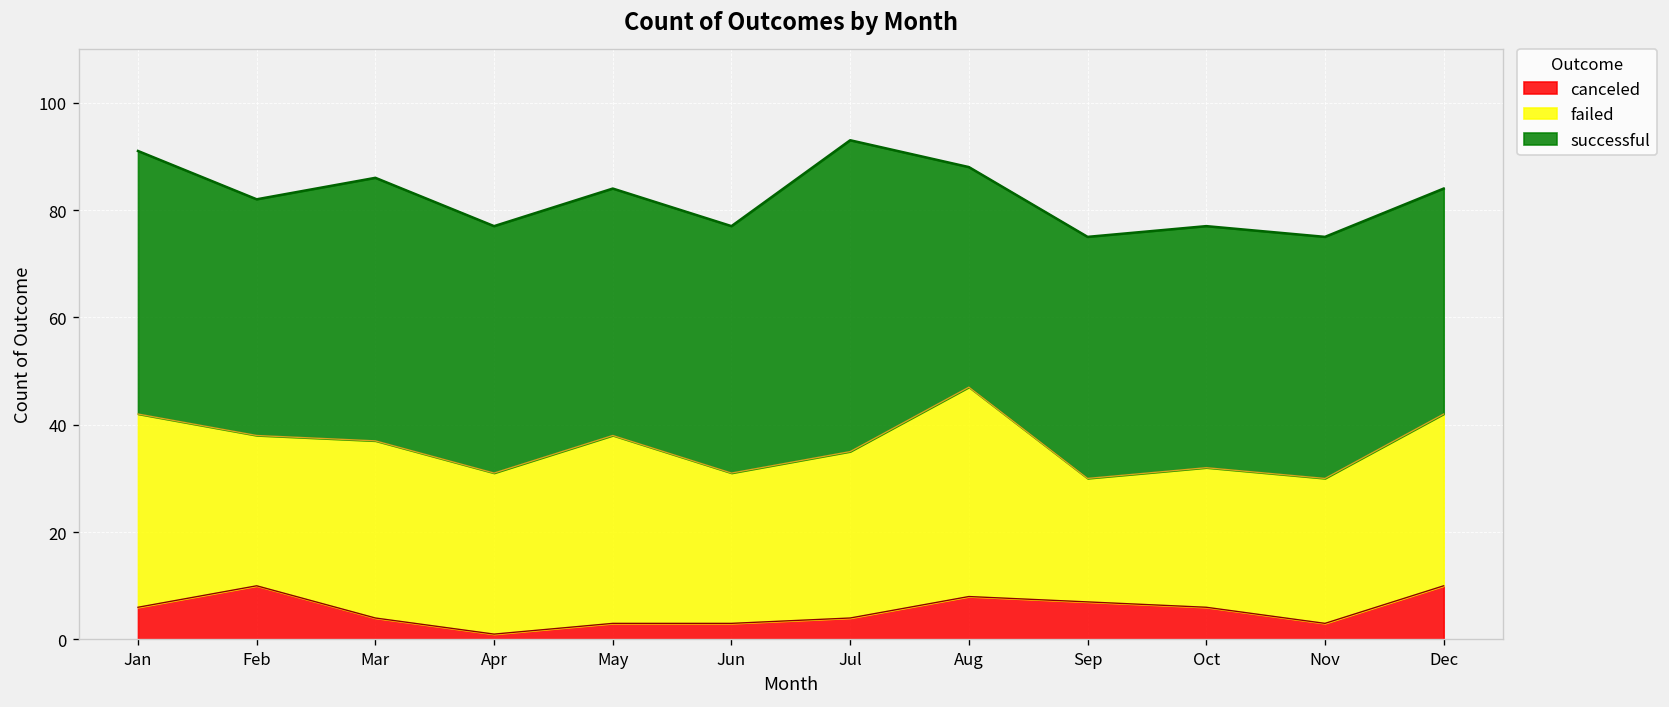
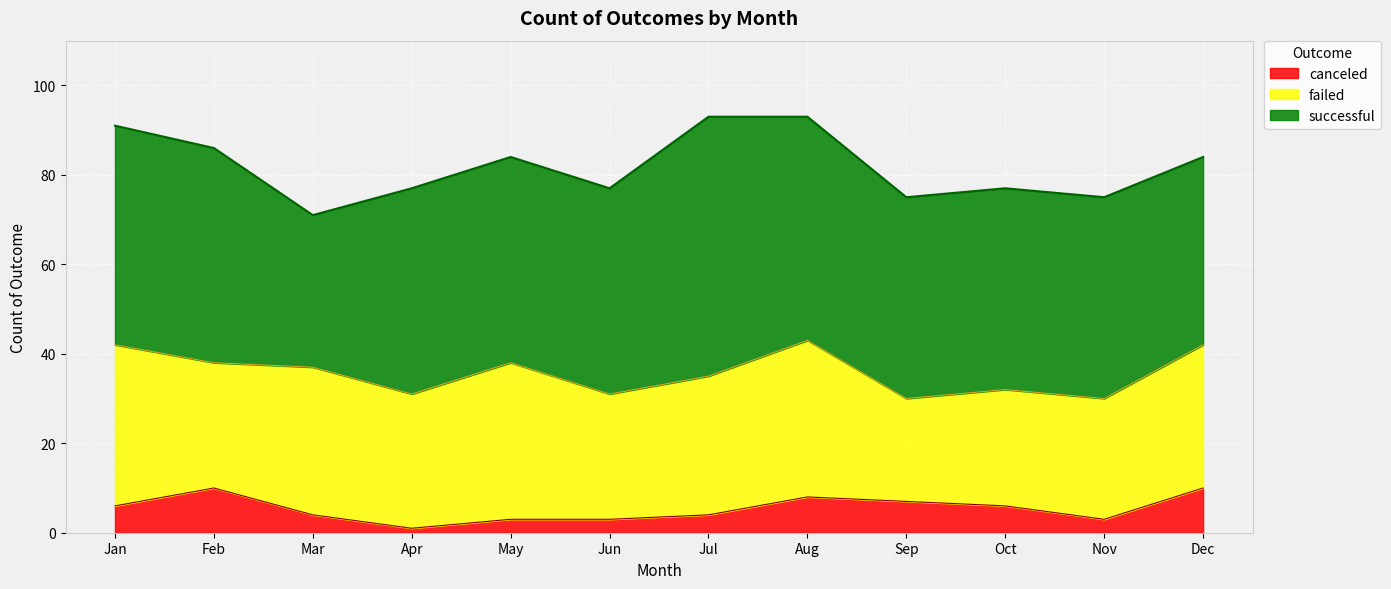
  {
    "canceled": {
      "Jan": 6,
      "Feb": 10,
      "Mar": 4,
      "Apr": 1,
      "May": 3,
      "Jun": 3,
      "Jul": 4,
      "Aug": 8,
      "Sep": 7,
      "Oct": 6,
      "Nov": 3,
      "Dec": 10
    },
    "failed": {
      "Jan": 36,
      "Feb": 28,
      "Mar": 33,
      "Apr": 30,
      "May": 35,
      "Jun": 28,
      "Jul": 31,
-     "Aug": 39,
+     "Aug": 35,
      "Sep": 23,
      "Oct": 26,
      "Nov": 27,
      "Dec": 32
    },
    "successful": {
      "Jan": 49,
-     "Feb": 44,
-     "Mar": 49,
+     "Feb": 48,
+     "Mar": 34,
      "Apr": 46,
      "May": 46,
      "Jun": 46,
      "Jul": 58,
-     "Aug": 41,
+     "Aug": 50,
      "Sep": 45,
      "Oct": 45,
      "Nov": 45,
      "Dec": 42
    }
  }
